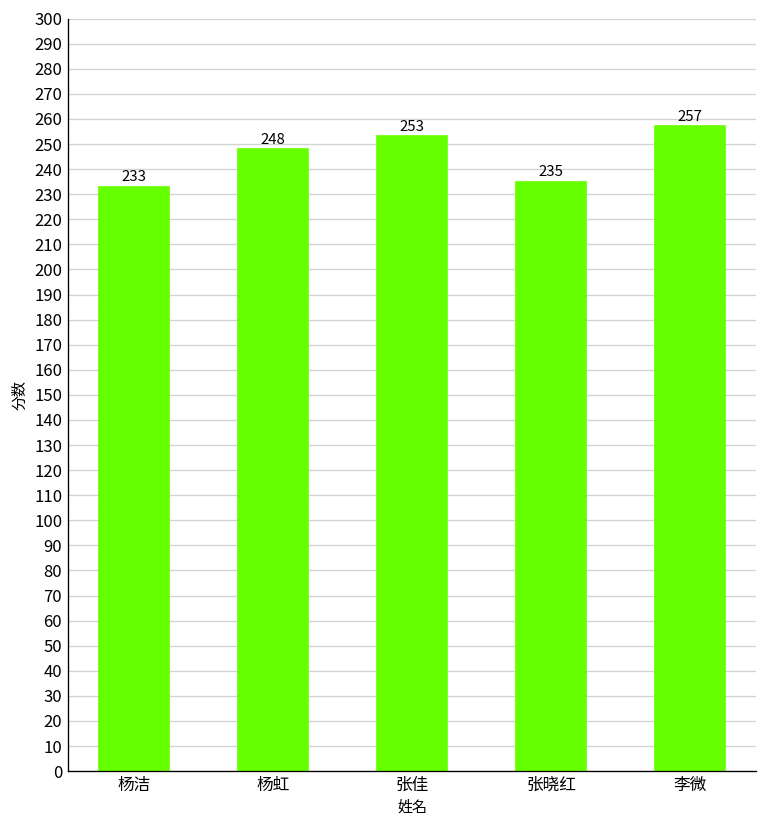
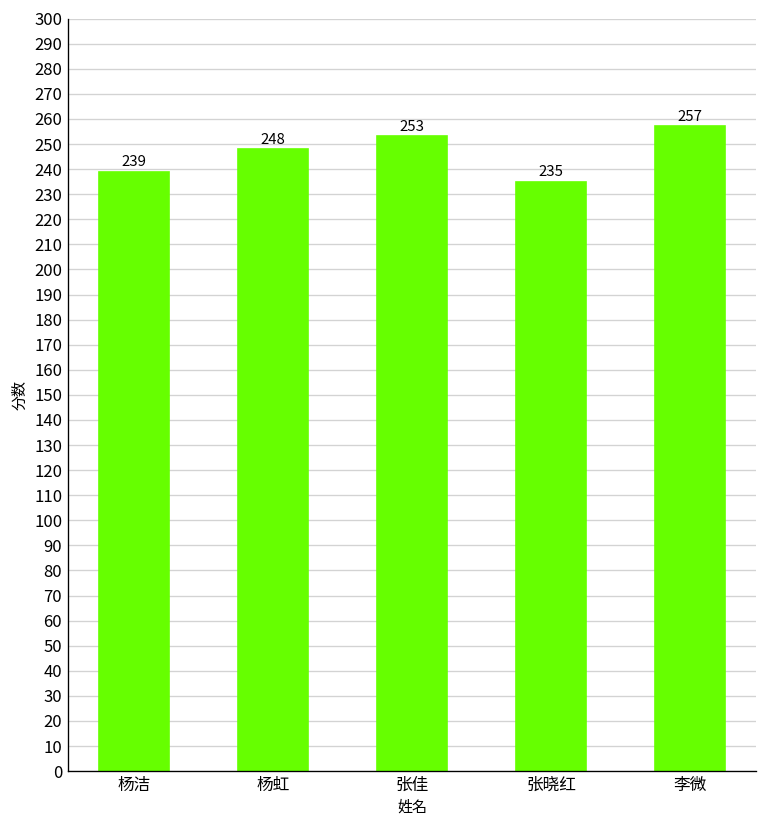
  {
-   "杨洁": 233,
+   "杨洁": 239,
    "杨虹": 248,
    "张佳": 253,
    "张晓红": 235,
    "李微": 257
  }
